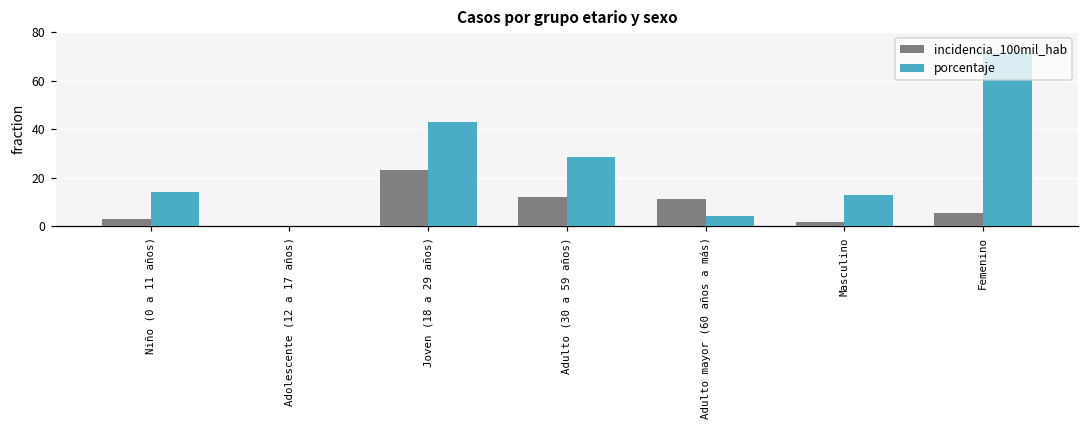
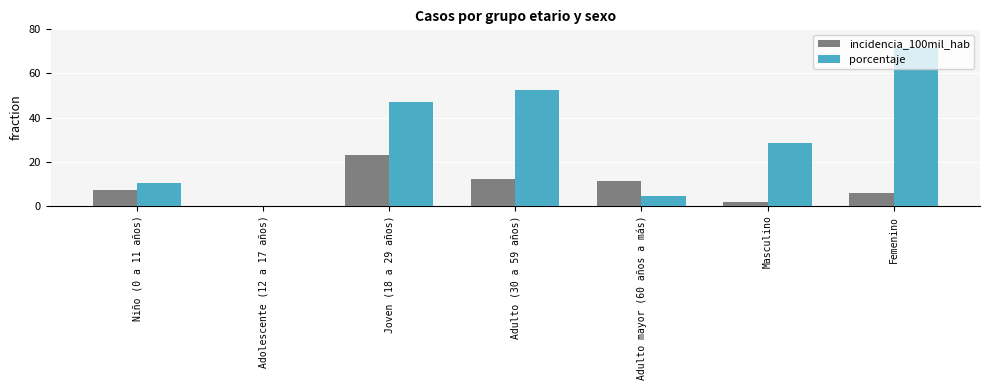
  {
    "incidencia_100mil_hab": {
-     "Niño (0 a 11 años)": 3,
+     "Niño (0 a 11 años)": 7,
      "Adolescente (12 a 17 años)": 0,
      "Joven (18 a 29 años)": 23,
      "Adulto (30 a 59 años)": 12,
      "Adulto mayor (60 años a más)": 11,
      "Masculino": 2,
      "Femenino": 6
    },
    "porcentaje": {
-     "Niño (0 a 11 años)": 14,
+     "Niño (0 a 11 años)": 11,
      "Adolescente (12 a 17 años)": 0,
-     "Joven (18 a 29 años)": 43,
-     "Adulto (30 a 59 años)": 29,
+     "Joven (18 a 29 años)": 47,
+     "Adulto (30 a 59 años)": 52,
      "Adulto mayor (60 años a más)": 4,
-     "Masculino": 13
+     "Masculino": 29
    }
  }
